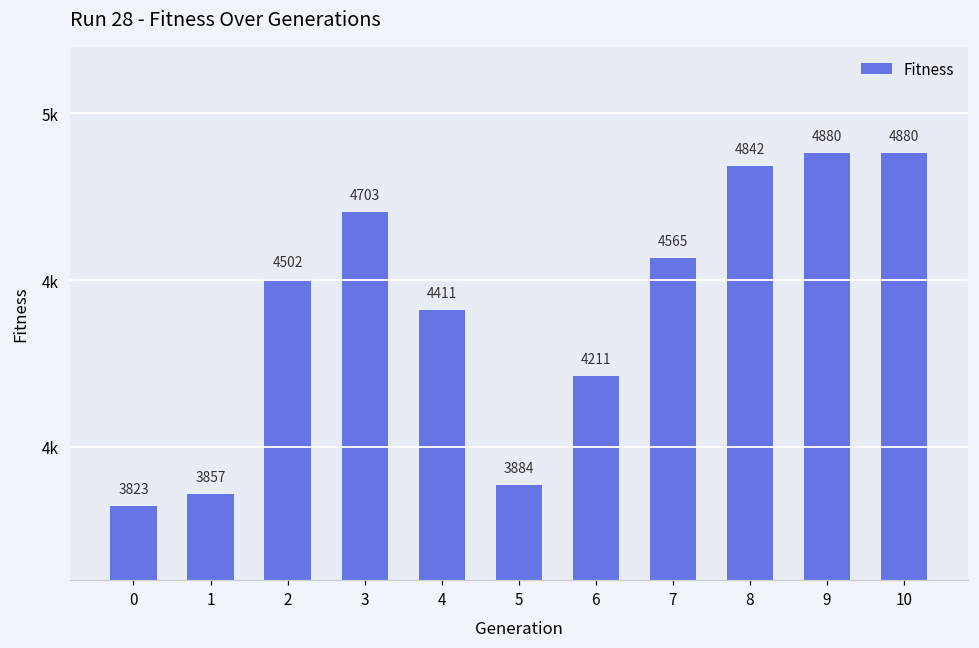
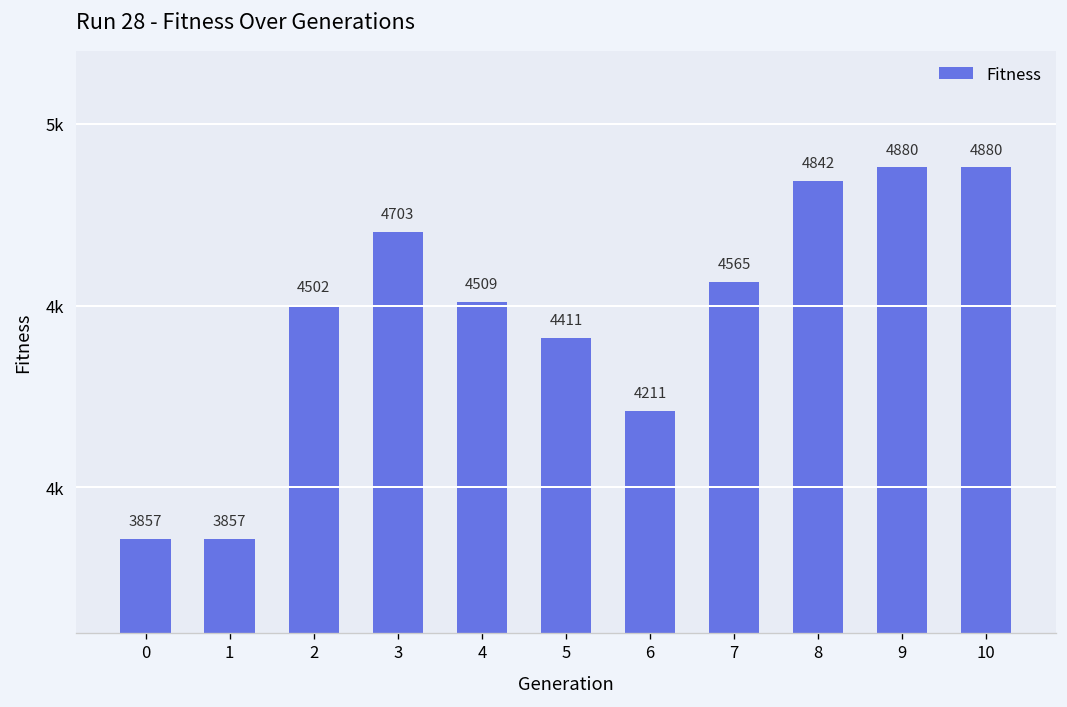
  {
-   "0": 3823,
+   "0": 3857,
    "1": 3857,
    "2": 4502,
    "3": 4703,
-   "4": 4411,
-   "5": 3884,
+   "4": 4509,
+   "5": 4411,
    "6": 4211,
    "7": 4565,
    "8": 4842,
    "9": 4880,
    "10": 4880
  }
